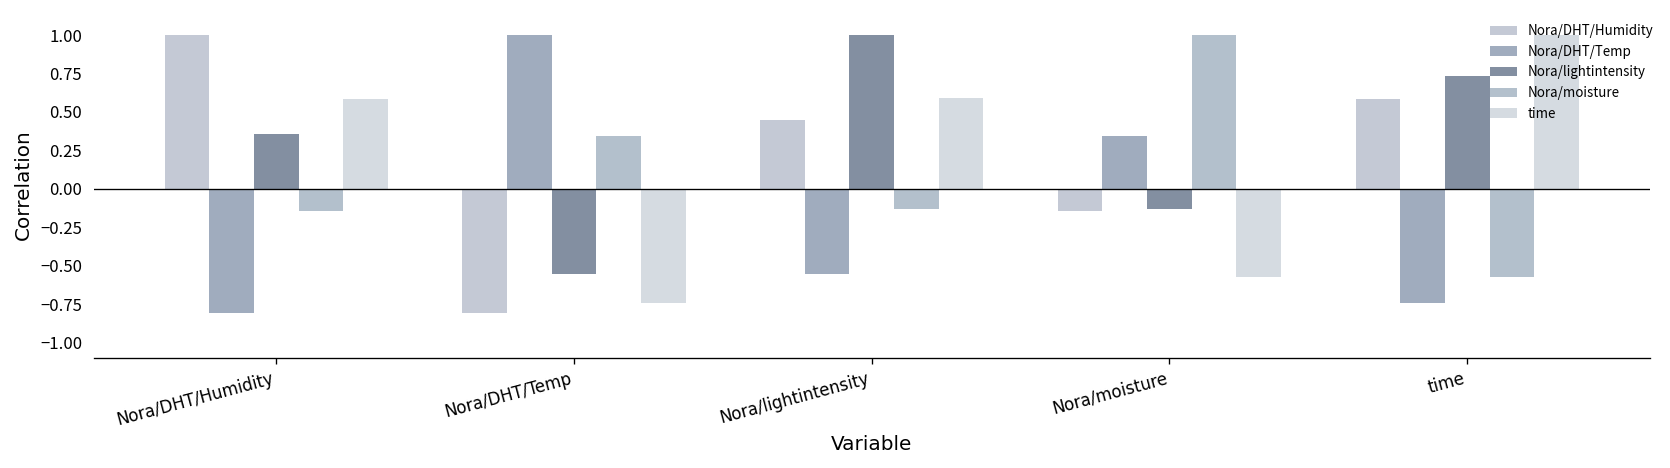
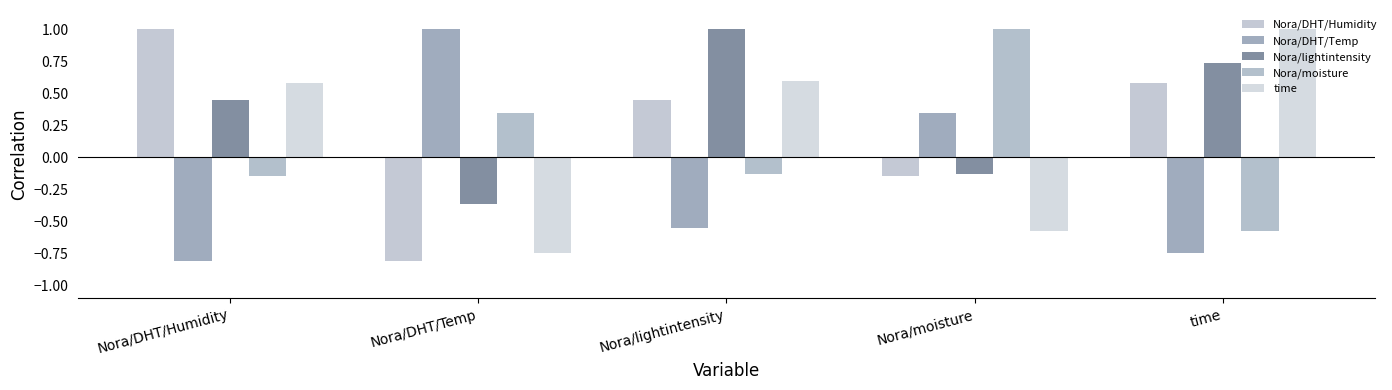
  {
    "Nora/lightintensity": {
-     "Nora/DHT/Humidity": 0.36,
-     "Nora/DHT/Temp": -0.55,
+     "Nora/DHT/Humidity": 0.45,
+     "Nora/DHT/Temp": -0.36,
      "Nora/lightintensity": 1.00,
      "Nora/moisture": -0.13,
      "time": 0.74
    }
  }
